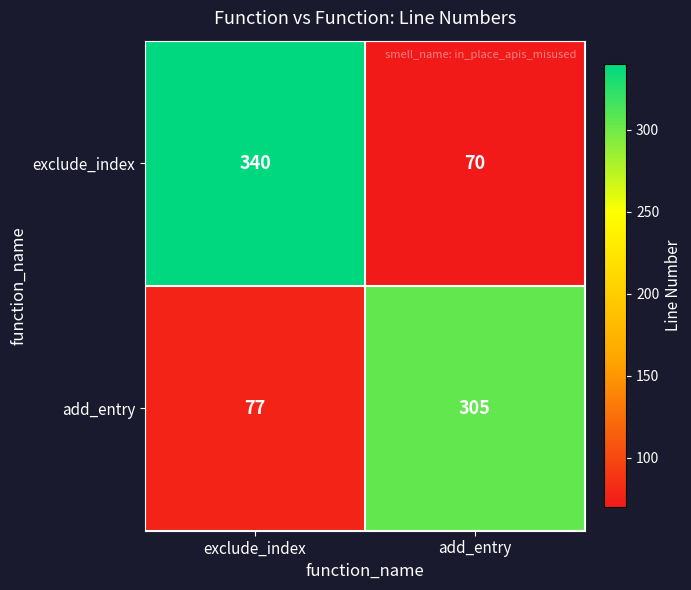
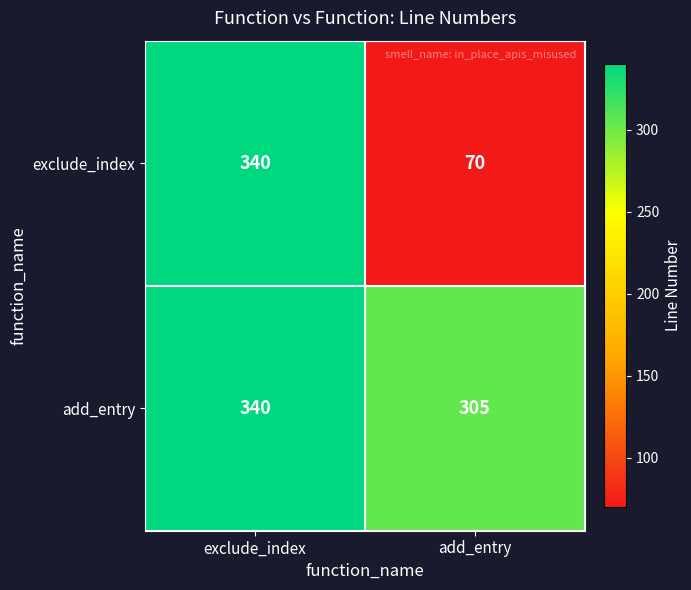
  {
    "exclude_index": {
      "exclude_index": 340
    },
    "add_entry": {
-     "exclude_index": 77,
+     "exclude_index": 340,
      "add_entry": 305
    }
  }
